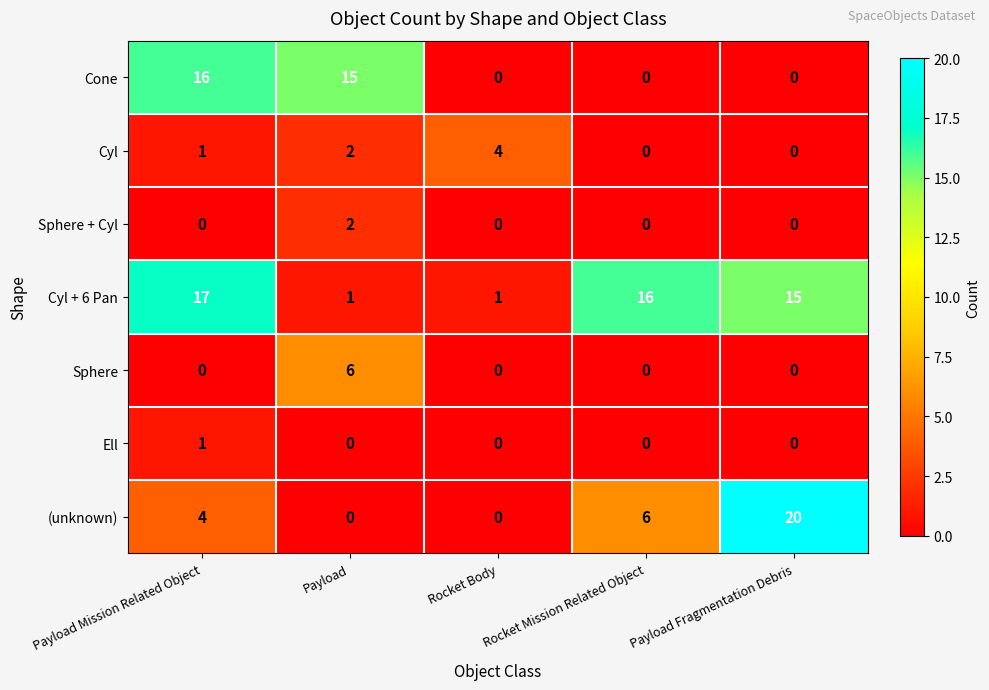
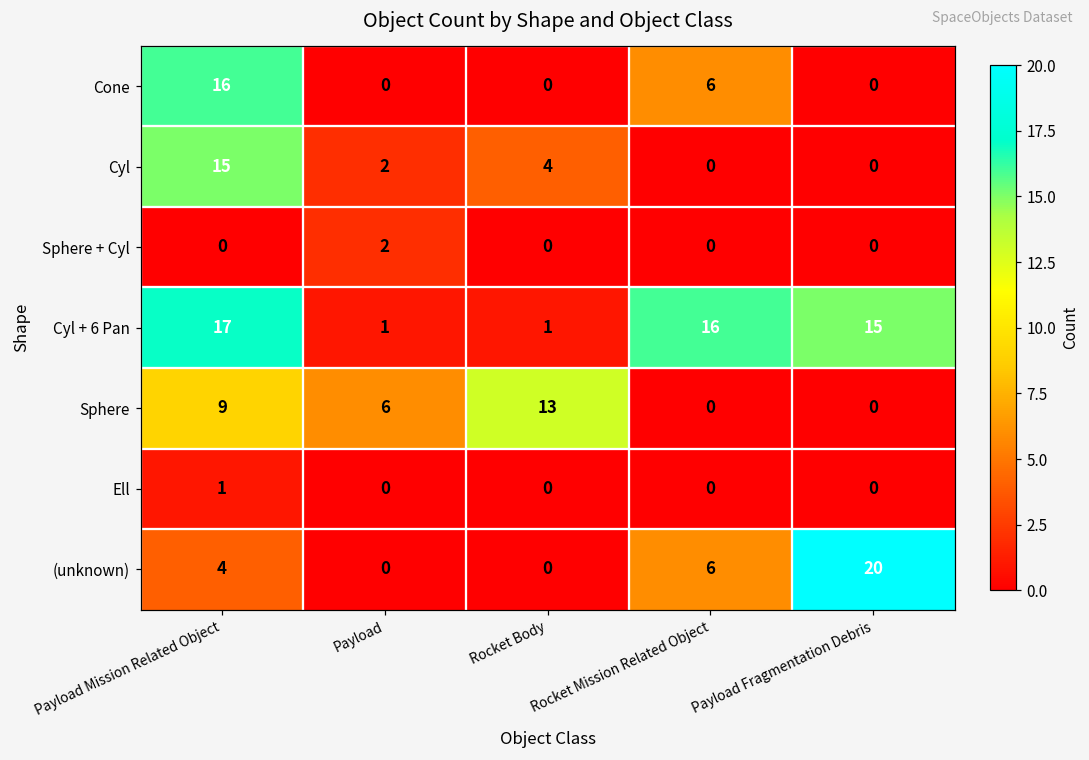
  {
    "Cone": {
      "Payload Mission Related Object": 16,
-     "Payload": 15,
+     "Payload": 0,
      "Rocket Body": 0,
-     "Rocket Mission Related Object": 0,
+     "Rocket Mission Related Object": 6,
      "Payload Fragmentation Debris": 0
    },
    "Cyl": {
-     "Payload Mission Related Object": 1,
+     "Payload Mission Related Object": 15,
      "Payload": 2,
      "Rocket Body": 4,
      "Rocket Mission Related Object": 0,
      "Payload Fragmentation Debris": 0
    },
    "Sphere + Cyl": {
      "Payload Mission Related Object": 0,
      "Payload": 2,
      "Rocket Body": 0,
      "Rocket Mission Related Object": 0,
      "Payload Fragmentation Debris": 0
    },
    "Cyl + 6 Pan": {
      "Payload Mission Related Object": 17,
      "Payload": 1,
      "Rocket Body": 1,
      "Rocket Mission Related Object": 16,
      "Payload Fragmentation Debris": 15
    },
    "Sphere": {
-     "Payload Mission Related Object": 0,
+     "Payload Mission Related Object": 9,
      "Payload": 6,
-     "Rocket Body": 0,
+     "Rocket Body": 13,
      "Rocket Mission Related Object": 0,
      "Payload Fragmentation Debris": 0
    },
    "Ell": {
      "Payload Mission Related Object": 1,
      "Payload": 0,
      "Rocket Body": 0,
      "Rocket Mission Related Object": 0,
      "Payload Fragmentation Debris": 0
    },
    "(unknown)": {
      "Payload Mission Related Object": 4,
      "Payload": 0,
      "Rocket Body": 0,
      "Rocket Mission Related Object": 6,
      "Payload Fragmentation Debris": 20
    }
  }
